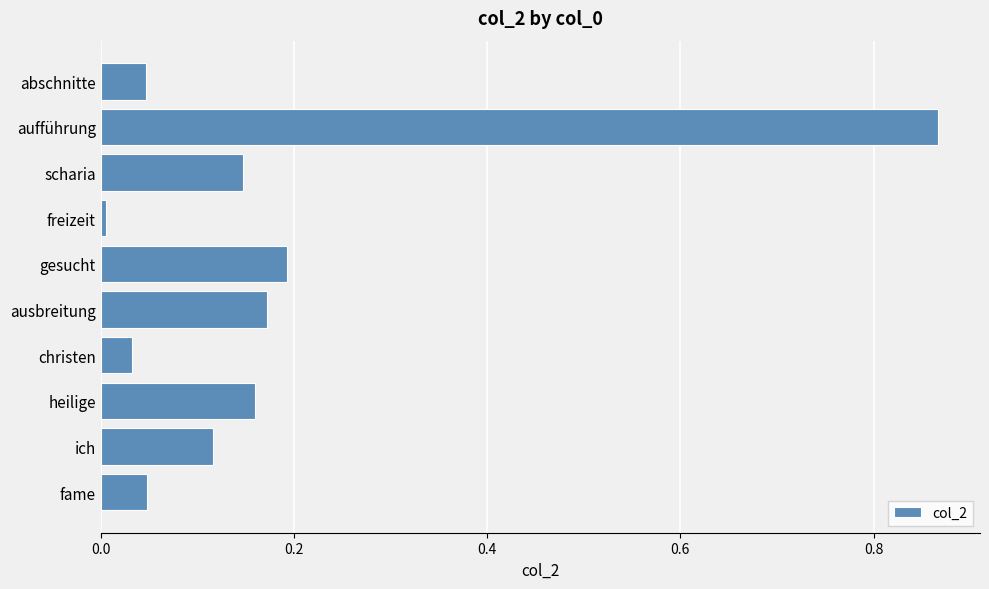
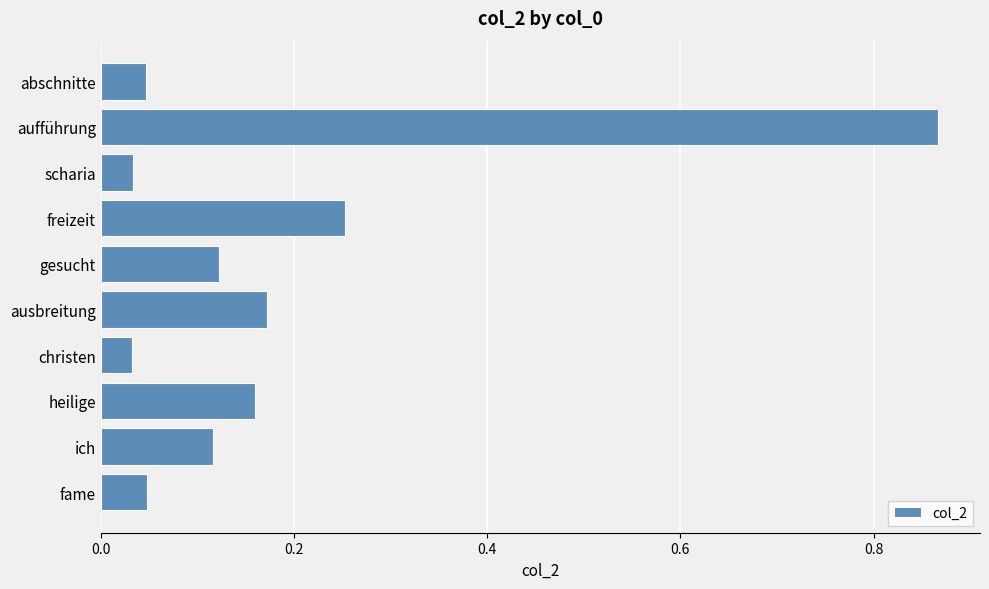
  {
    "abschnitte": 0.05,
    "aufführung": 0.87,
-   "scharia": 0.15,
-   "freizeit": 0.01,
-   "gesucht": 0.19,
+   "scharia": 0.03,
+   "freizeit": 0.25,
+   "gesucht": 0.12,
    "ausbreitung": 0.17,
    "christen": 0.03,
    "heilige": 0.16,
    "ich": 0.12,
    "fame": 0.05
  }
